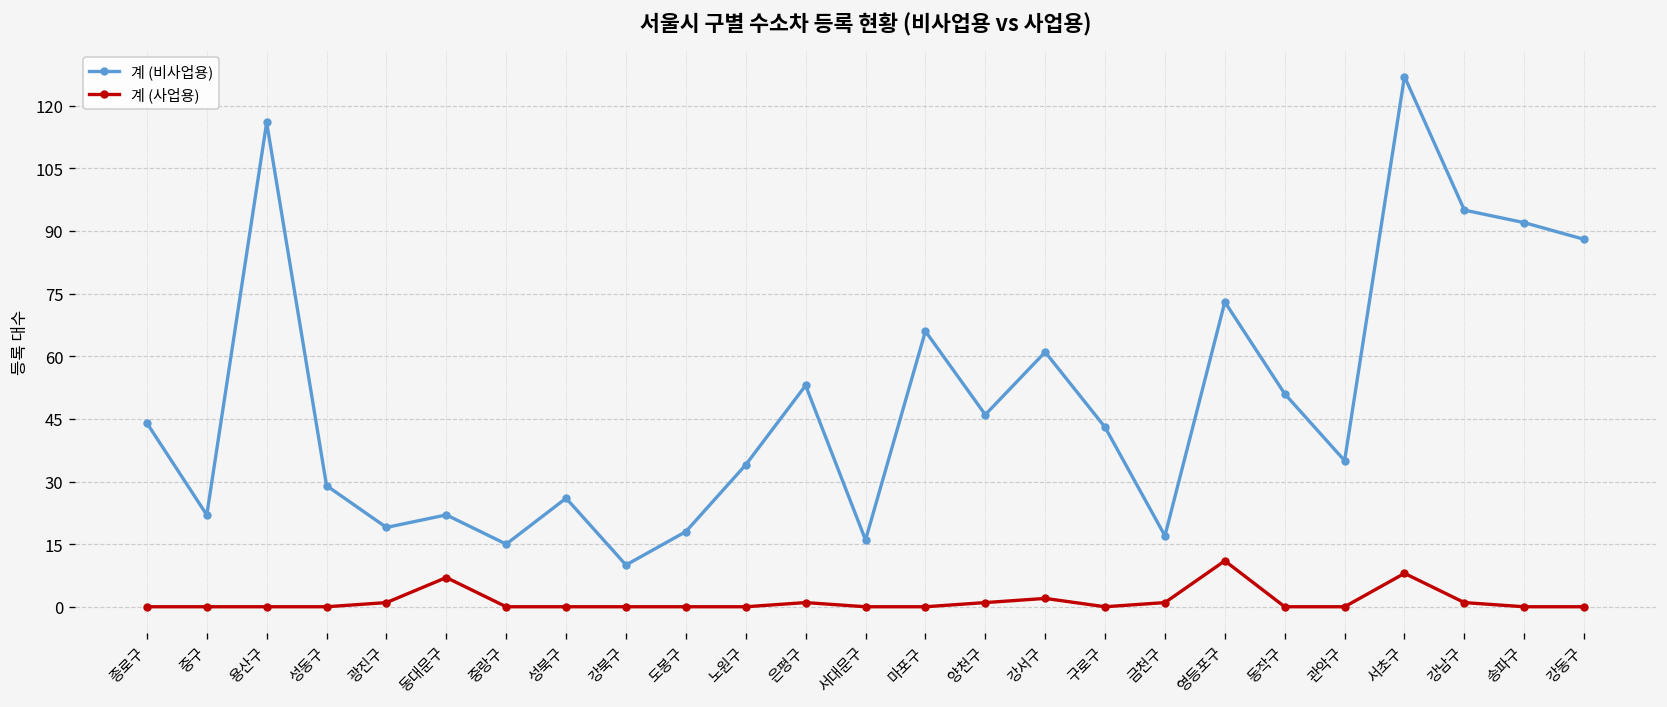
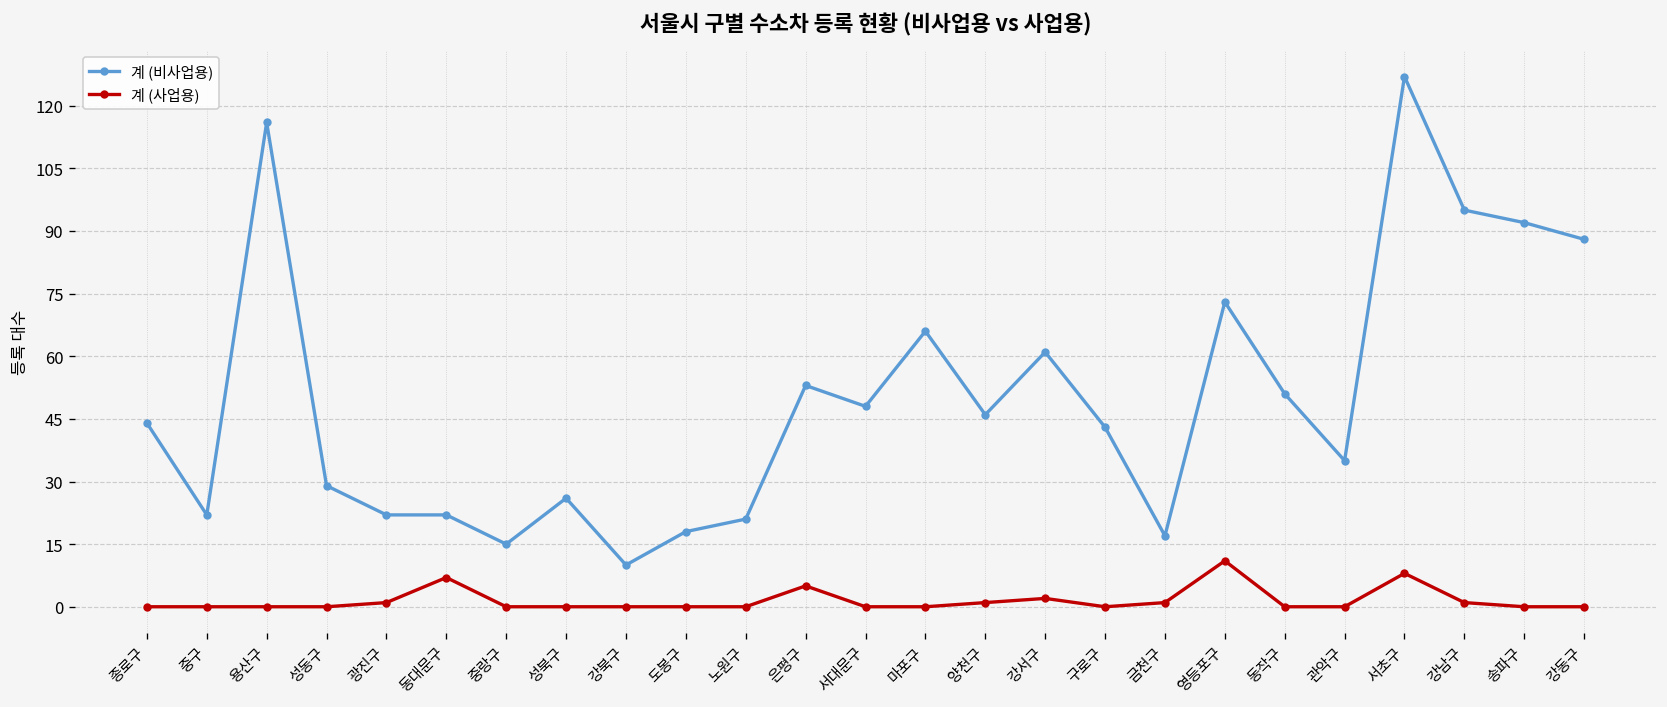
  {
    "계 (비사업용)": {
      "종로구": 44,
      "중구": 22,
      "용산구": 116,
      "성동구": 29,
-     "광진구": 19,
+     "광진구": 22,
      "동대문구": 22,
      "중랑구": 15,
      "성북구": 26,
      "강북구": 10,
      "도봉구": 18,
-     "노원구": 34,
+     "노원구": 21,
      "은평구": 53,
-     "서대문구": 16,
+     "서대문구": 48,
      "마포구": 66,
      "양천구": 46,
      "강서구": 61,
      "구로구": 43,
      "금천구": 17,
      "영등포구": 73,
      "동작구": 51,
      "관악구": 35,
      "서초구": 127,
      "강남구": 95,
      "송파구": 92,
      "강동구": 88
    },
    "계 (사업용)": {
      "종로구": 0,
      "중구": 0,
      "용산구": 0,
      "성동구": 0,
      "광진구": 1,
      "동대문구": 7,
      "중랑구": 0,
      "성북구": 0,
      "강북구": 0,
      "도봉구": 0,
      "노원구": 0,
-     "은평구": 1,
+     "은평구": 5,
      "서대문구": 0,
      "마포구": 0,
      "양천구": 1,
      "강서구": 2,
      "구로구": 0,
      "금천구": 1,
      "영등포구": 11,
      "동작구": 0,
      "관악구": 0,
      "서초구": 8,
      "강남구": 1,
      "송파구": 0,
      "강동구": 0
    }
  }
